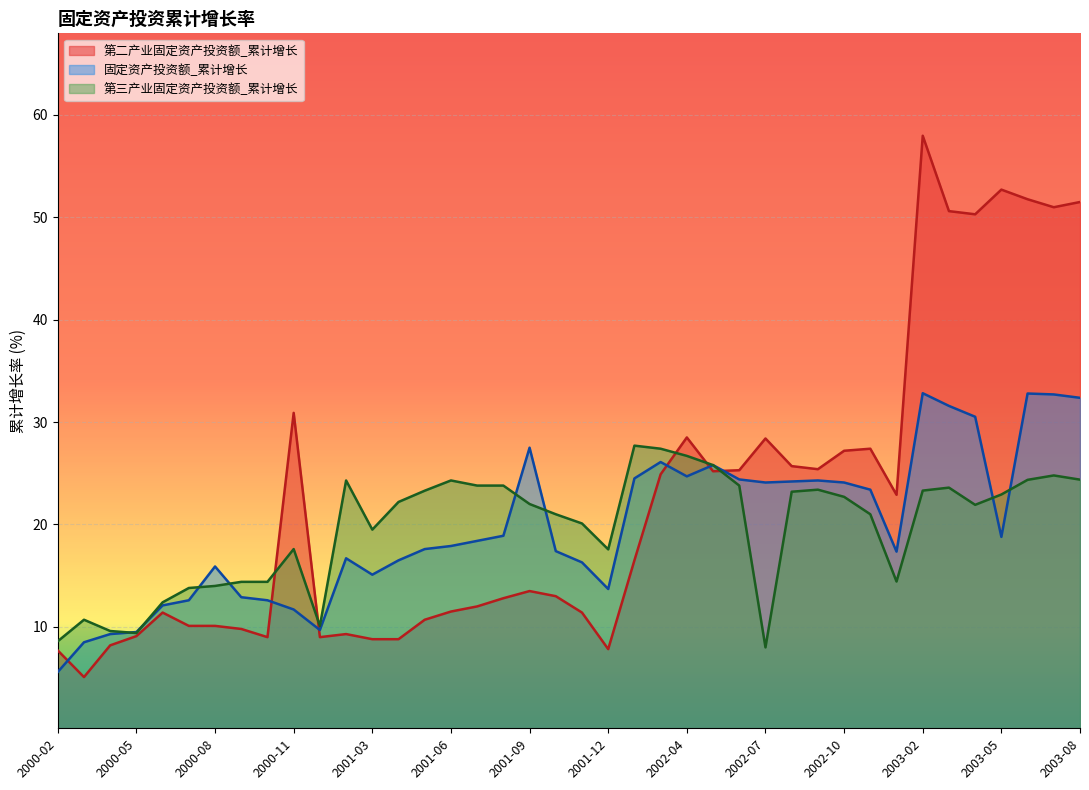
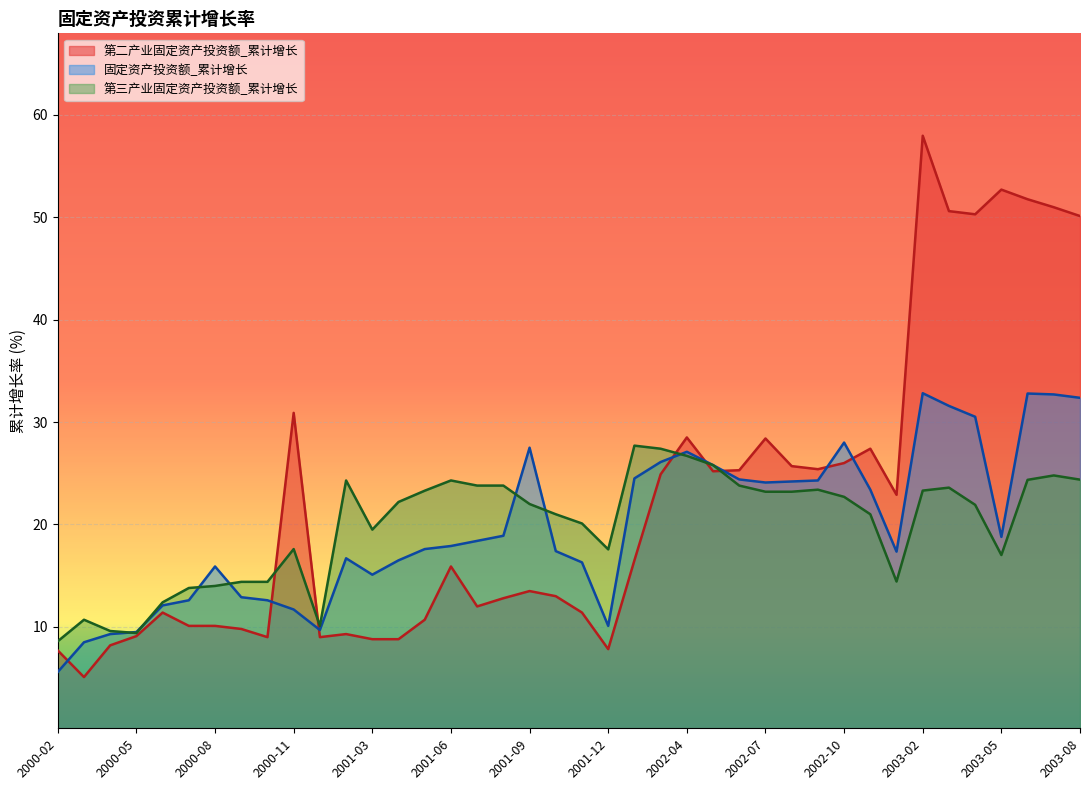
  {
    "第二产业固定资产投资额_累计增长": {
      "2000-02": 7.7,
      "2000-05": 9.1,
      "2000-08": 10.1,
      "2000-11": 30.9,
      "2001-03": 8.8,
-     "2001-06": 11.5,
+     "2001-06": 15.9,
      "2001-09": 13.5,
      "2001-12": 7.8,
      "2002-04": 28.5,
      "2002-07": 28.4,
-     "2002-10": 27.2,
+     "2002-10": 26.0,
      "2003-02": 58.0,
      "2003-05": 52.7,
-     "2003-08": 51.5
+     "2003-08": 50.1
    },
    "固定资产投资额_累计增长": {
      "2000-02": 5.6,
      "2000-08": 15.9,
      "2000-11": 11.7,
      "2001-03": 15.1,
      "2001-06": 17.9,
      "2001-09": 27.5,
-     "2001-12": 13.7,
-     "2002-04": 24.7,
+     "2001-12": 10.1,
+     "2002-04": 27.1,
      "2002-07": 24.1,
-     "2002-10": 24.1,
+     "2002-10": 28.0,
      "2003-02": 32.8,
      "2003-05": 18.8,
      "2003-08": 32.4
    },
    "第三产业固定资产投资额_累计增长": {
      "2000-02": 8.6,
      "2000-08": 14.0,
      "2000-11": 17.6,
      "2001-03": 19.5,
      "2001-06": 24.3,
      "2001-09": 22.0,
      "2001-12": 17.6,
      "2002-04": 26.7,
-     "2002-07": 8.0,
+     "2002-07": 23.2,
      "2002-10": 22.7,
      "2003-02": 23.3,
-     "2003-05": 22.9,
+     "2003-05": 17.0,
      "2003-08": 24.4
    }
  }
